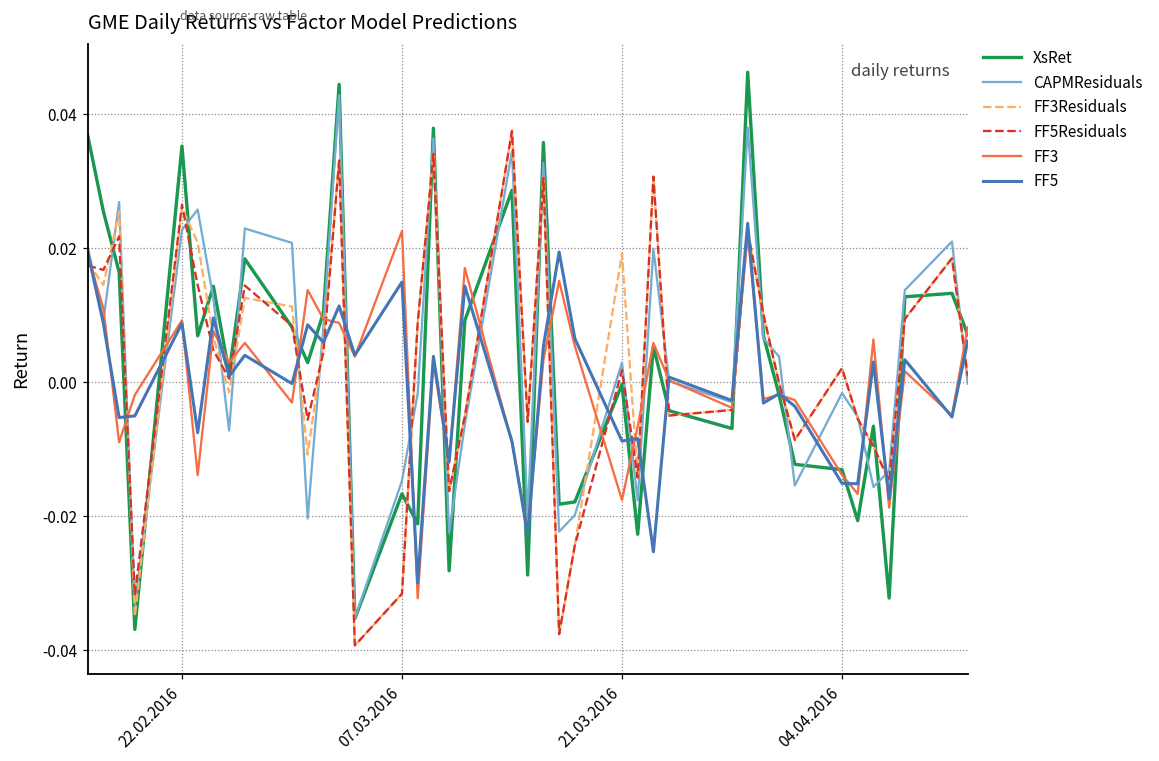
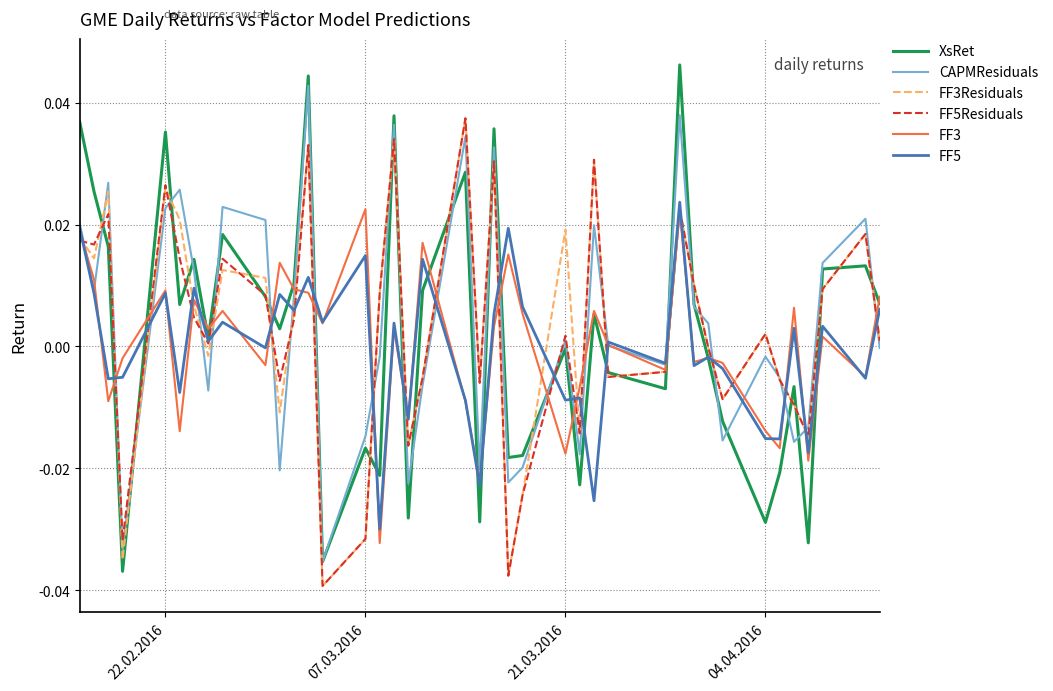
  {
    "XsRet": {
      "22.02.2016": 0.035,
      "07.03.2016": -0.017,
      "21.03.2016": 0.000,
-     "04.04.2016": -0.013
+     "04.04.2016": -0.029
    },
    "CAPMResiduals": {
      "22.02.2016": 0.023,
      "07.03.2016": -0.015,
-     "21.03.2016": 0.003,
+     "21.03.2016": 0.001,
      "04.04.2016": -0.002
    },
    "FF3Residuals": {
      "22.02.2016": 0.026,
      "21.03.2016": 0.019
    },
    "FF5Residuals": {
      "22.02.2016": 0.026,
      "21.03.2016": 0.002
    },
    "FF3": {
      "22.02.2016": 0.009,
      "07.03.2016": 0.023,
      "21.03.2016": -0.018,
      "04.04.2016": -0.014
    },
    "FF5": {
      "22.02.2016": 0.009,
      "07.03.2016": 0.015,
      "21.03.2016": -0.009,
      "04.04.2016": -0.015
    }
  }
